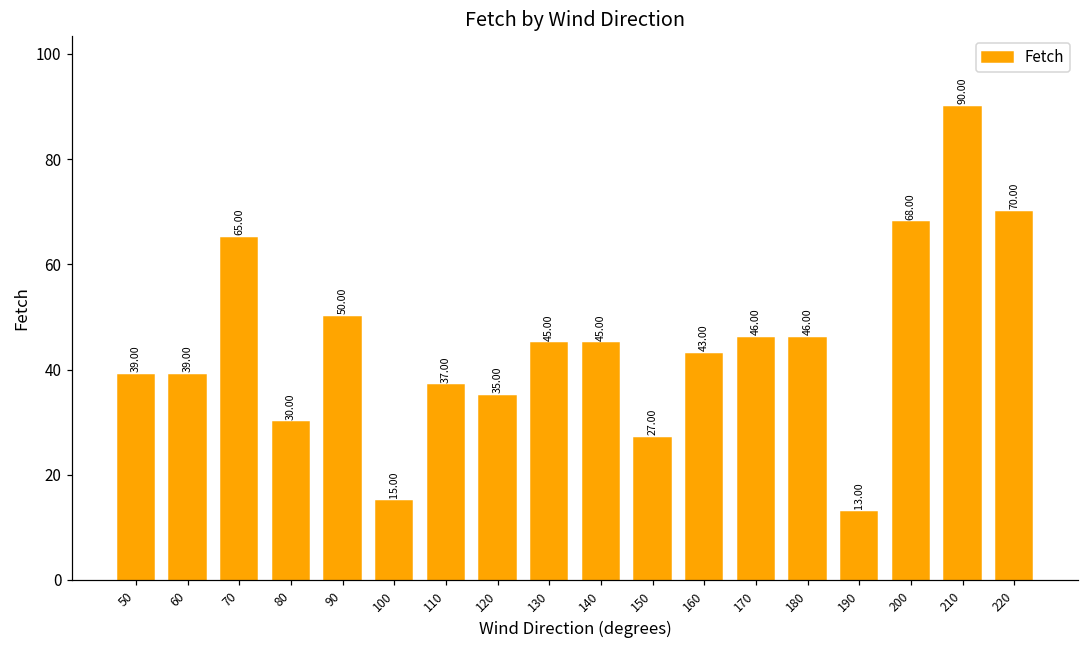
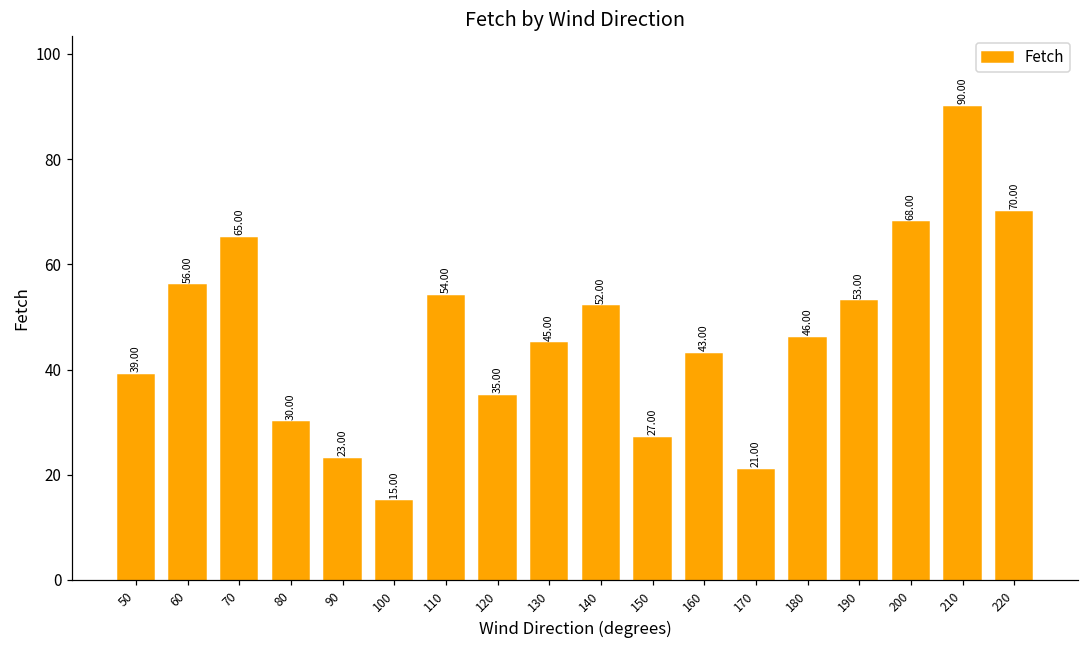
  {
    "50": 39.00,
-   "60": 39.00,
+   "60": 56.00,
    "70": 65.00,
    "80": 30.00,
-   "90": 50.00,
+   "90": 23.00,
    "100": 15.00,
-   "110": 37.00,
+   "110": 54.00,
    "120": 35.00,
    "130": 45.00,
-   "140": 45.00,
+   "140": 52.00,
    "150": 27.00,
    "160": 43.00,
-   "170": 46.00,
+   "170": 21.00,
    "180": 46.00,
-   "190": 13.00,
+   "190": 53.00,
    "200": 68.00,
    "210": 90.00,
    "220": 70.00
  }
